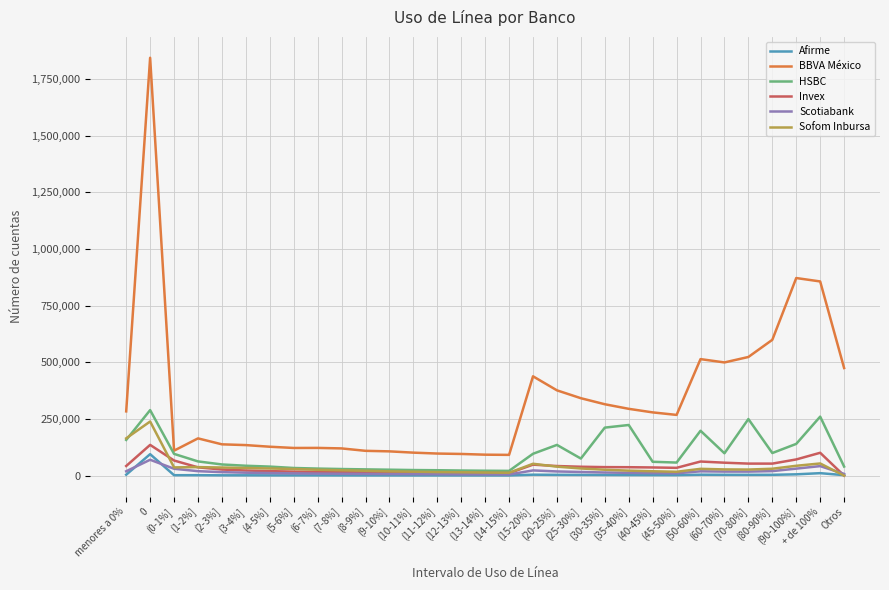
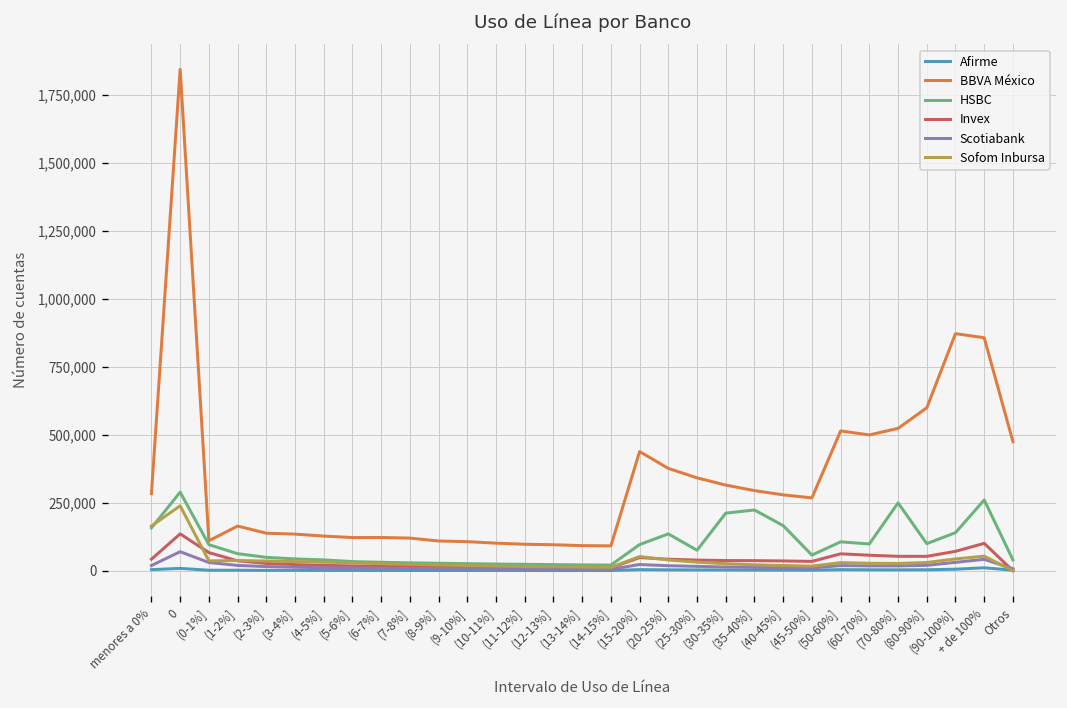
  {
    "Afirme": {
      "menores a 0%": "0",
-     "0": "90,000",
+     "0": "10,000",
      "(0-1%]": "0",
      "(1-2%]": "0",
      "(2-3%]": "0",
      "(3-4%]": "0",
      "(15-20%]": "0",
      "(20-25%]": "0",
      "(25-30%]": "0",
      "(50-60%]": "0",
      "(60-70%]": "0",
      "(70-80%]": "0",
      "(80-90%]": "0",
      "(90-100%]": "10,000",
      "+ de 100%": "10,000"
    },
    "HSBC": {
      "0": "290,000",
      "(0-1%]": "100,000",
      "(1-2%]": "60,000",
      "(2-3%]": "50,000",
      "(15-20%]": "100,000",
      "(20-25%]": "140,000",
      "(25-30%]": "80,000",
      "(30-35%]": "210,000",
      "(35-40%]": "220,000",
-     "(40-45%]": "60,000",
+     "(40-45%]": "170,000",
      "(45-50%]": "60,000",
-     "(50-60%]": "200,000",
+     "(50-60%]": "110,000",
      "(60-70%]": "100,000",
      "(70-80%]": "250,000",
      "(80-90%]": "100,000",
      "(90-100%]": "140,000",
      "+ de 100%": "260,000",
      "Otros": "40,000"
    },
    "Scotiabank": {
      "menores a 0%": "20,000",
      "0": "70,000",
      "(1-2%]": "20,000",
      "(2-3%]": "20,000",
      "(15-20%]": "20,000",
      "(20-25%]": "20,000",
      "(25-30%]": "20,000",
      "(90-100%]": "30,000",
      "+ de 100%": "40,000"
    }
  }
